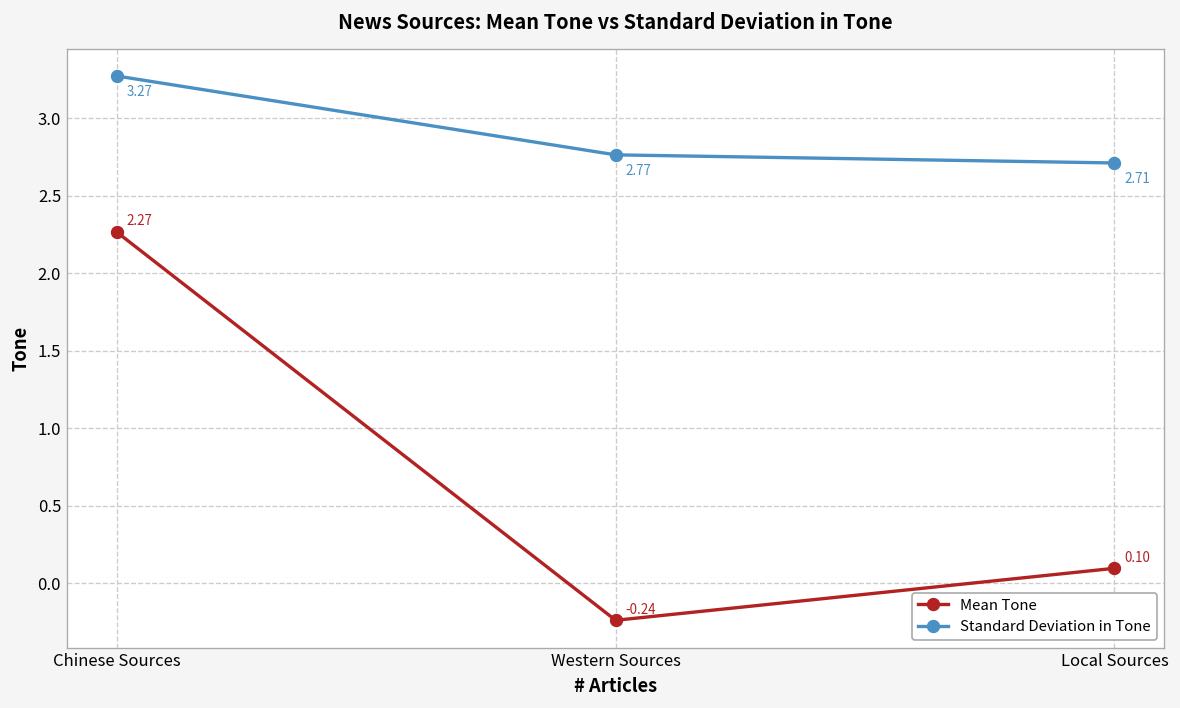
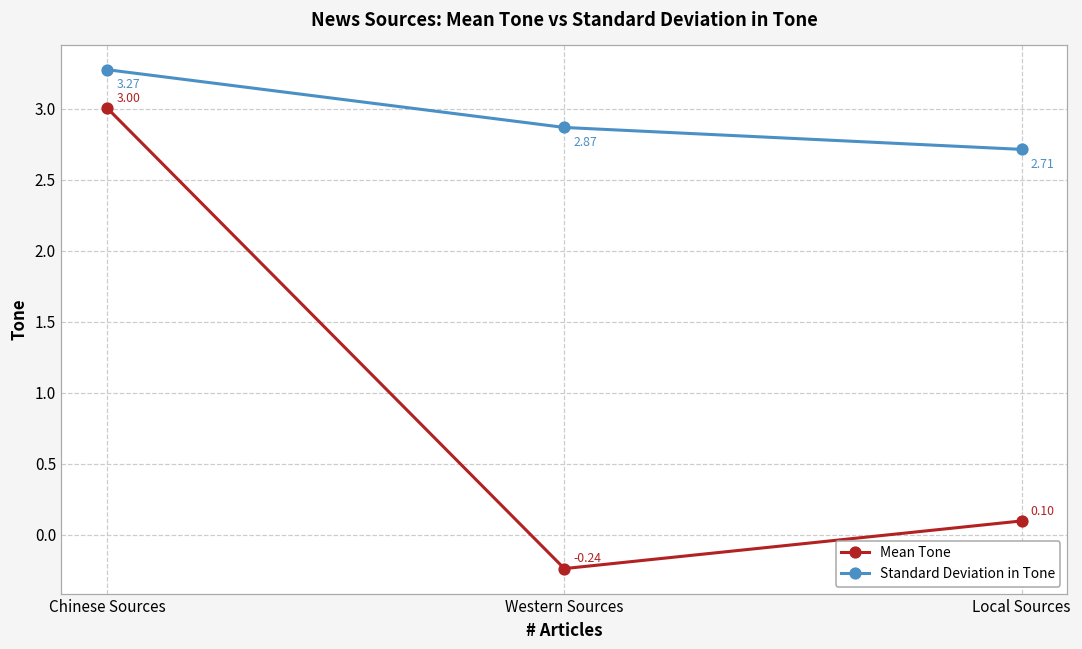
  {
    "Mean Tone": {
-     "Chinese Sources": 2.27,
+     "Chinese Sources": 3.00,
      "Western Sources": -0.24,
      "Local Sources": 0.10
    },
    "Standard Deviation in Tone": {
      "Chinese Sources": 3.27,
-     "Western Sources": 2.77,
+     "Western Sources": 2.87,
      "Local Sources": 2.71
    }
  }
